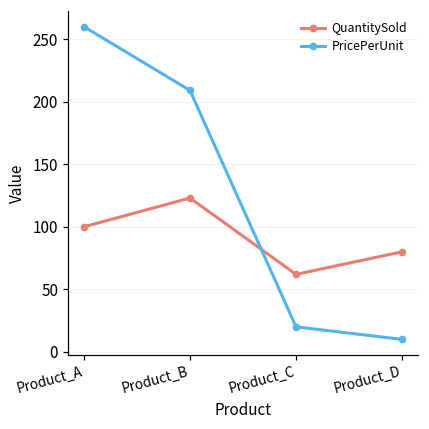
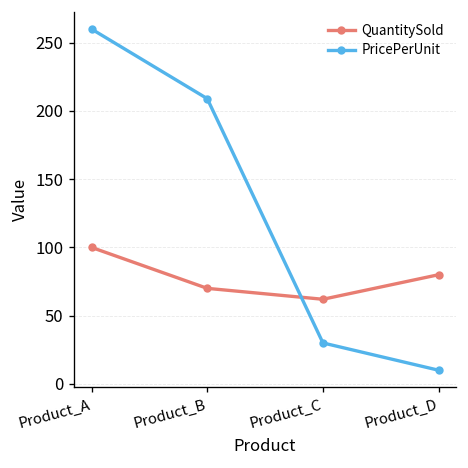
  {
    "QuantitySold": {
      "Product_A": 100,
-     "Product_B": 123,
+     "Product_B": 70,
      "Product_C": 62,
      "Product_D": 80
    },
    "PricePerUnit": {
      "Product_A": 260,
      "Product_B": 209,
-     "Product_C": 20,
+     "Product_C": 30,
      "Product_D": 10
    }
  }
